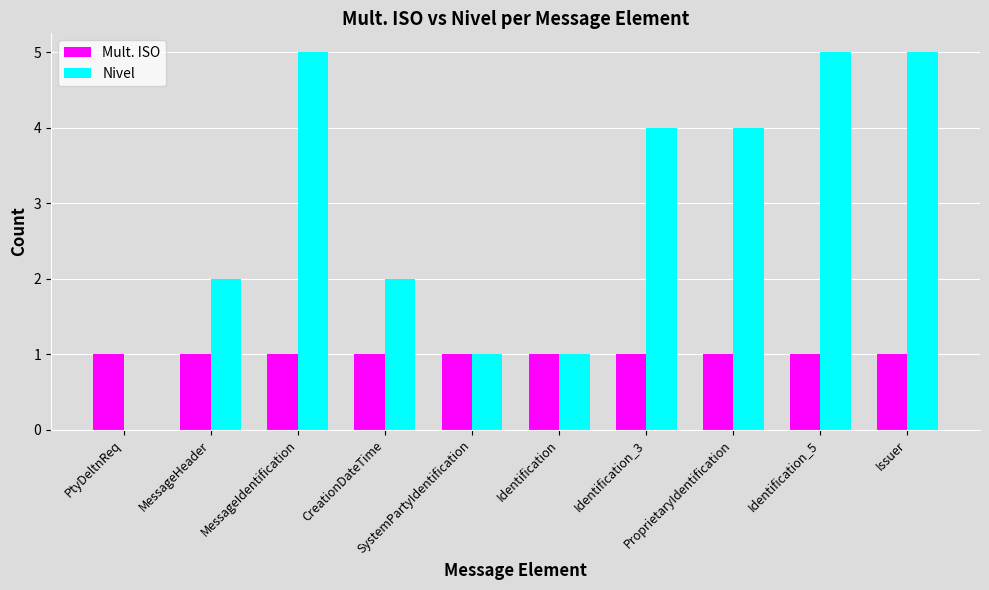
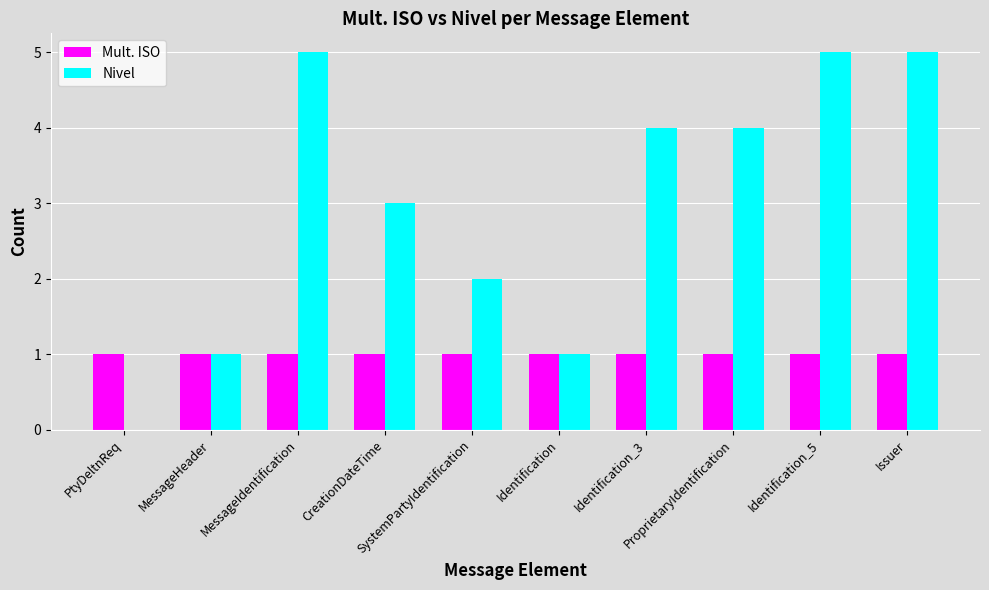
  {
    "Mult. ISO": {
      "PtyDeltnReq": 1,
      "MessageHeader": 1,
      "MessageIdentification": 1,
      "CreationDateTime": 1,
      "SystemPartyIdentification": 1,
      "Identification": 1,
      "Identification_3": 1,
      "ProprietaryIdentification": 1,
      "Identification_5": 1,
      "Issuer": 1
    },
    "Nivel": {
      "PtyDeltnReq": 0,
-     "MessageHeader": 2,
+     "MessageHeader": 1,
      "MessageIdentification": 5,
-     "CreationDateTime": 2,
-     "SystemPartyIdentification": 1,
+     "CreationDateTime": 3,
+     "SystemPartyIdentification": 2,
      "Identification": 1,
      "Identification_3": 4,
      "ProprietaryIdentification": 4,
      "Identification_5": 5,
      "Issuer": 5
    }
  }
